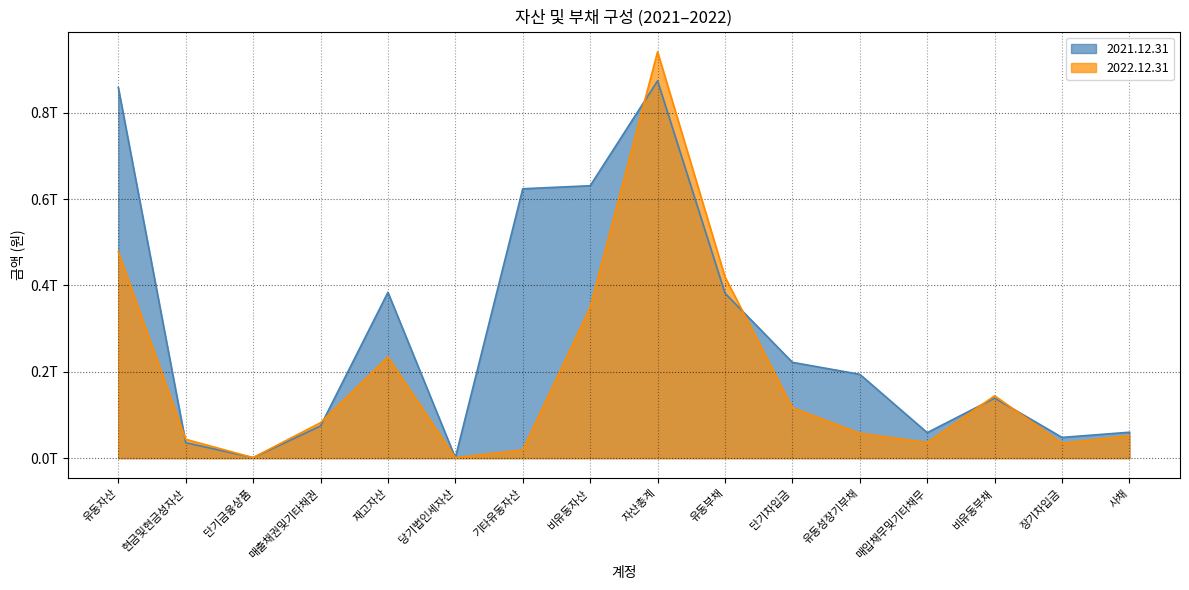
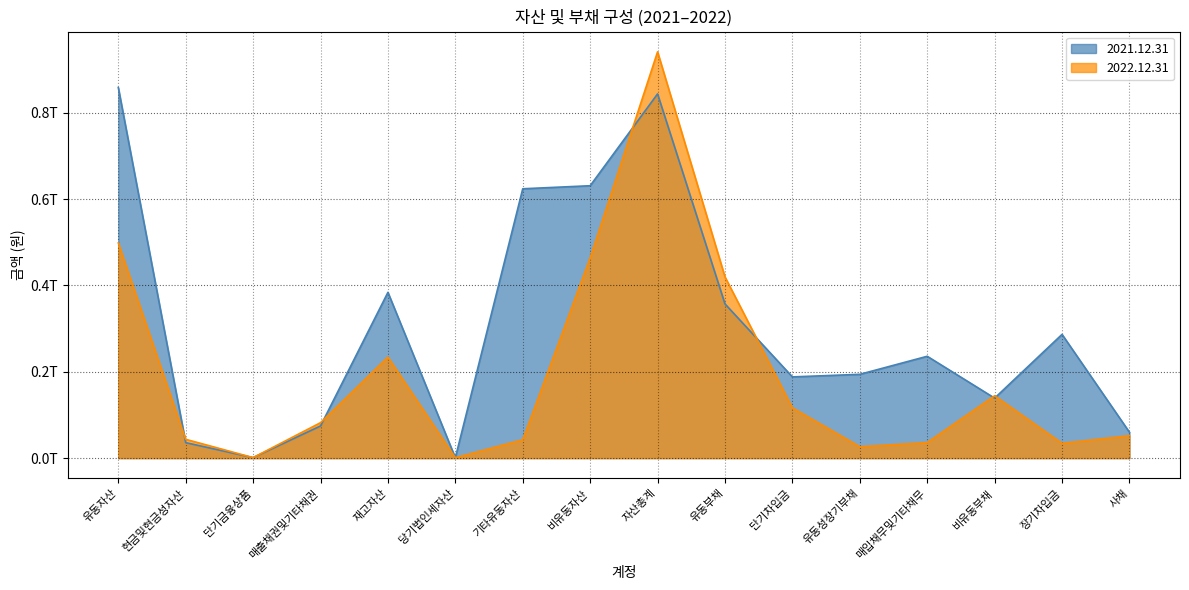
  {
    "2021.12.31": {
      "유동자산": "0.86T",
      "현금및현금성자산": "0.04T",
      "매출채권및기타채권": "0.07T",
      "재고자산": "0.38T",
      "기타유동자산": "0.62T",
      "비유동자산": "0.63T",
-     "자산총계": "0.87T",
-     "유동부채": "0.38T",
-     "단기차입금": "0.22T",
+     "자산총계": "0.84T",
+     "유동부채": "0.36T",
+     "단기차입금": "0.19T",
      "유동성장기부채": "0.19T",
-     "매입채무및기타채무": "0.06T",
-     "장기차입금": "0.05T",
+     "매입채무및기타채무": "0.24T",
+     "장기차입금": "0.29T",
      "사채": "0.06T"
    },
    "2022.12.31": {
-     "유동자산": "0.48T",
+     "유동자산": "0.50T",
      "현금및현금성자산": "0.04T",
      "매출채권및기타채권": "0.08T",
      "재고자산": "0.23T",
-     "기타유동자산": "0.02T",
-     "비유동자산": "0.35T",
+     "기타유동자산": "0.04T",
+     "비유동자산": "0.46T",
      "자산총계": "0.94T",
      "유동부채": "0.42T",
      "단기차입금": "0.12T",
-     "유동성장기부채": "0.06T",
+     "유동성장기부채": "0.03T",
      "매입채무및기타채무": "0.04T",
      "장기차입금": "0.03T",
      "사채": "0.05T"
    }
  }
